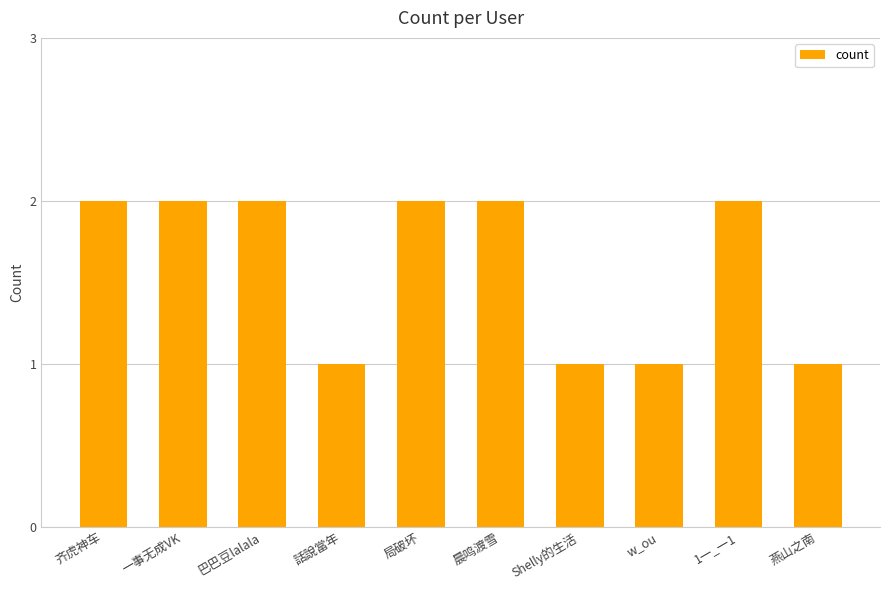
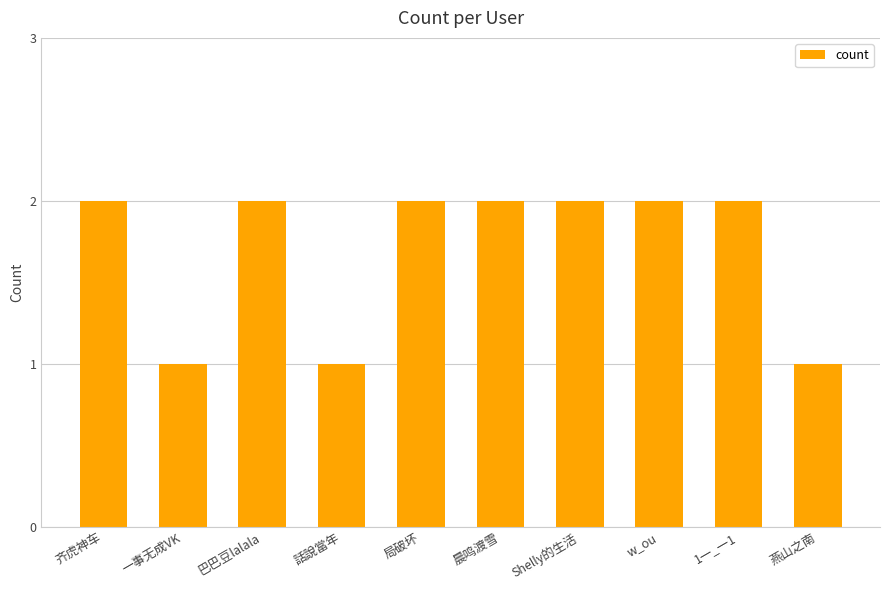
  {
    "齐虎神车": 2,
-   "一事无成VK": 2,
+   "一事无成VK": 1,
    "巴巴豆lalala": 2,
    "話說當年": 1,
    "局破坏": 2,
    "晨鸣渡雪": 2,
-   "Shelly的生活": 1,
-   "w_ou": 1,
+   "Shelly的生活": 2,
+   "w_ou": 2,
    "1一_一1": 2,
    "燕山之南": 1
  }
